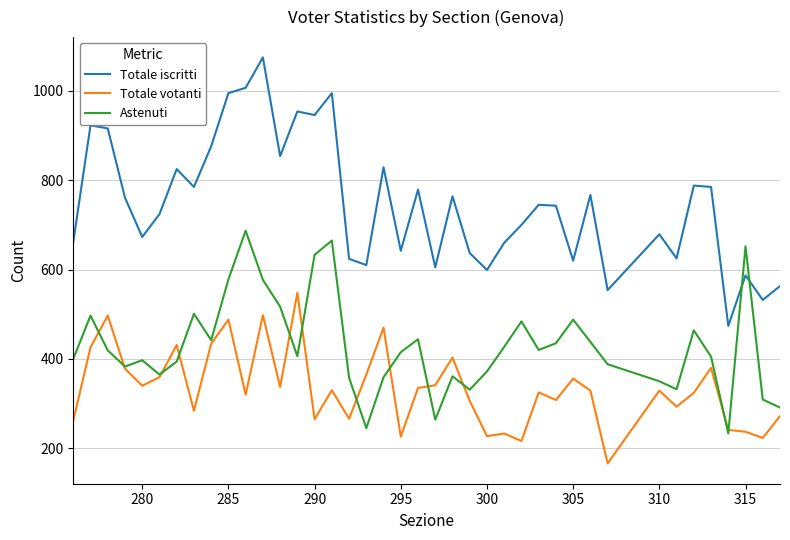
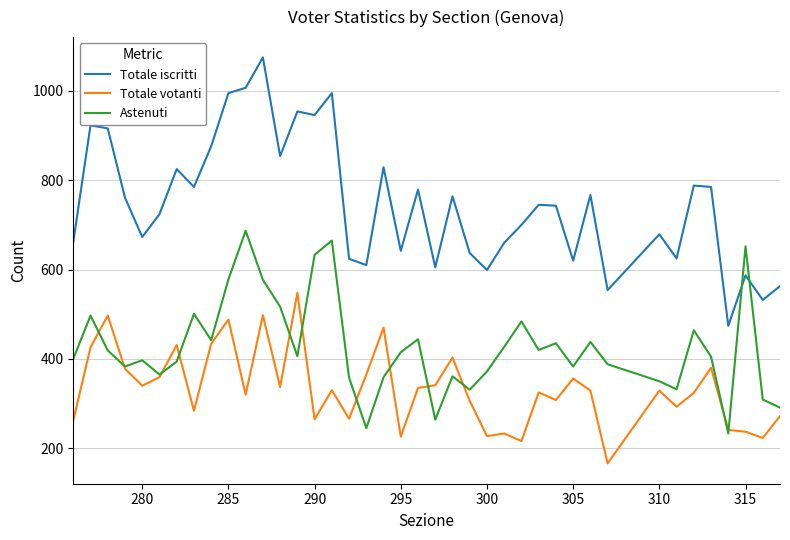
  {
    "Totale iscritti": {
      "280": 670,
      "285": 1000,
      "290": 950,
      "295": 640,
      "300": 600,
      "305": 620,
      "310": 680,
      "315": 590
    },
    "Totale votanti": {
      "280": 340,
      "285": 490,
      "290": 270,
      "295": 230,
      "300": 230,
      "305": 360,
      "310": 330,
      "315": 240
    },
    "Astenuti": {
      "280": 400,
      "285": 580,
      "290": 630,
      "295": 420,
      "300": 370,
-     "305": 490,
+     "305": 380,
      "310": 350,
      "315": 650
    }
  }
